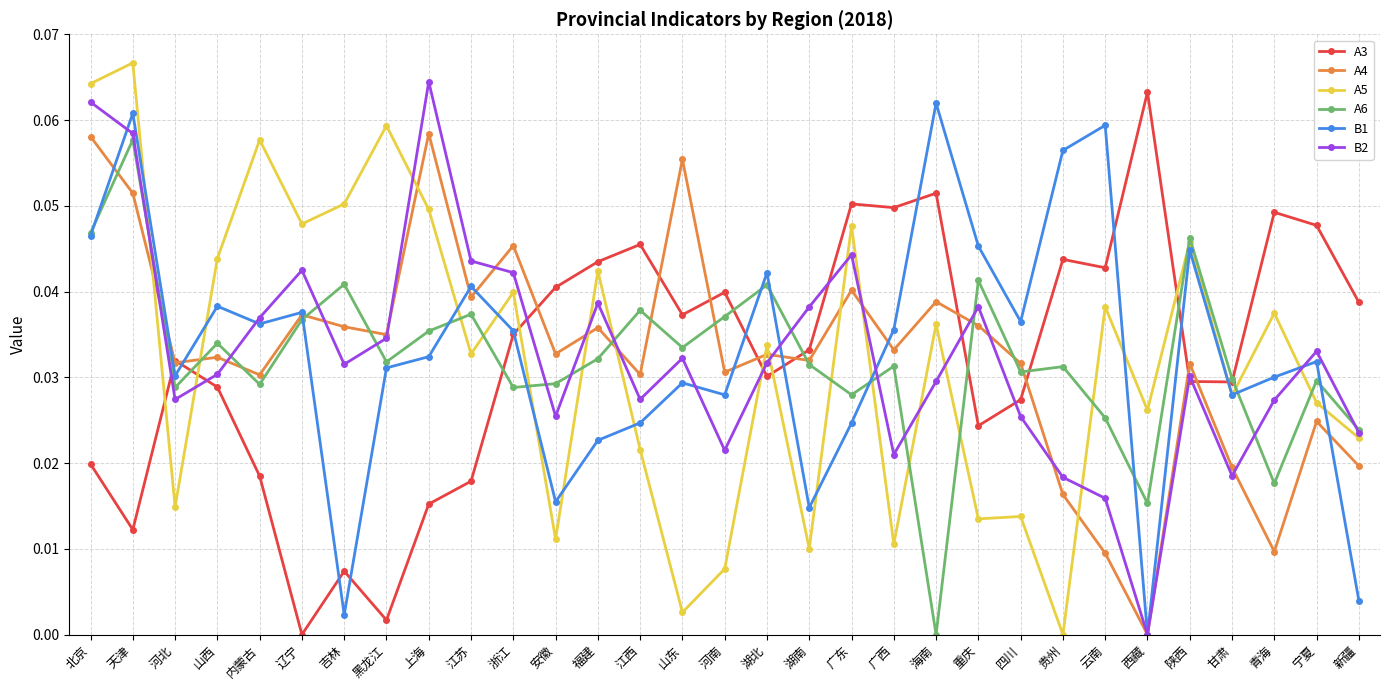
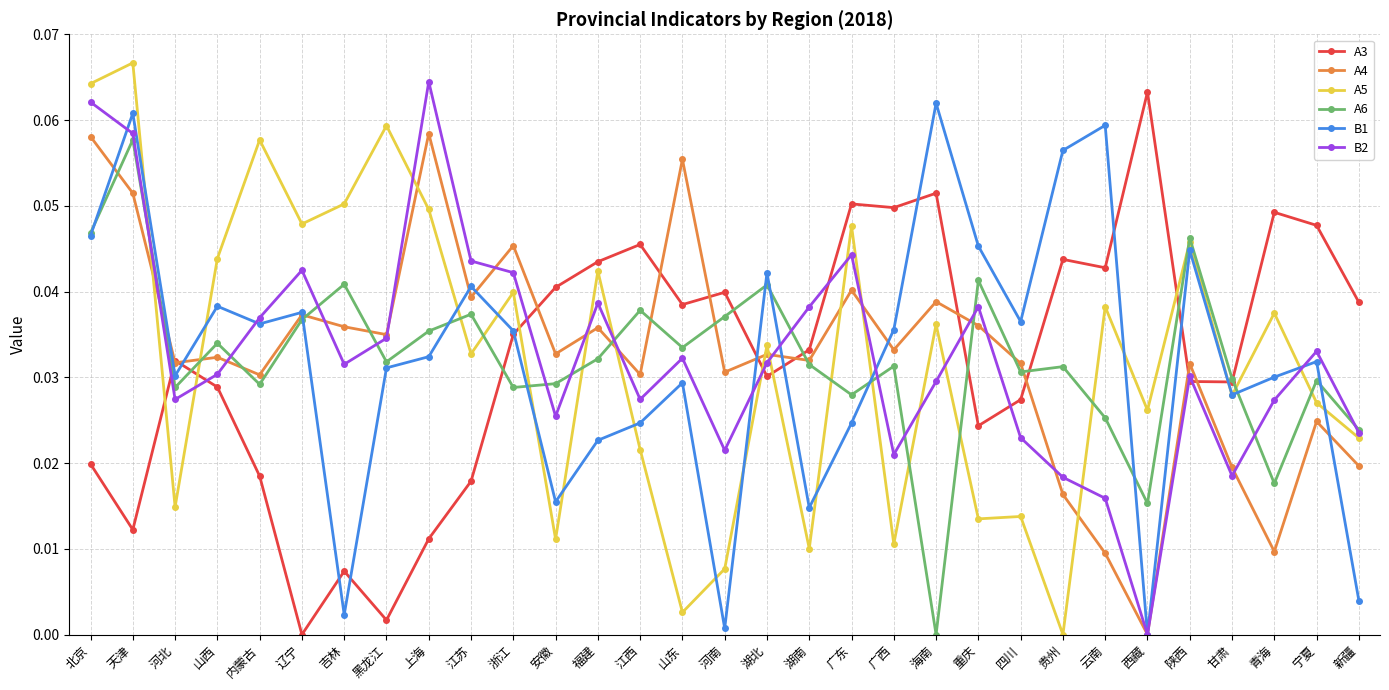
  {
    "A3": {
      "北京": 0.020,
      "天津": 0.012,
      "山西": 0.029,
      "内蒙古": 0.018,
      "辽宁": 0.000,
      "吉林": 0.007,
      "黑龙江": 0.002,
-     "上海": 0.015,
+     "上海": 0.011,
      "江苏": 0.018,
      "浙江": 0.035,
      "安徽": 0.041,
      "福建": 0.043,
      "江西": 0.046,
-     "山东": 0.037,
+     "山东": 0.038,
      "河南": 0.040,
      "湖北": 0.030,
      "湖南": 0.033,
      "广东": 0.050,
      "广西": 0.050,
      "海南": 0.051,
      "重庆": 0.024,
      "四川": 0.027,
      "贵州": 0.044,
      "云南": 0.043,
      "西藏": 0.063,
      "陕西": 0.030,
      "甘肃": 0.029,
      "青海": 0.049,
      "宁夏": 0.048,
      "新疆": 0.039
    },
    "A4": {
      "北京": 0.058,
      "天津": 0.051,
      "山西": 0.032,
      "内蒙古": 0.030,
      "吉林": 0.036,
      "黑龙江": 0.035,
      "上海": 0.058,
      "江苏": 0.039,
      "浙江": 0.045,
      "安徽": 0.033,
      "福建": 0.036,
      "江西": 0.030,
      "山东": 0.055,
      "河南": 0.031,
      "湖北": 0.033,
      "湖南": 0.032,
      "广东": 0.040,
      "广西": 0.033,
      "海南": 0.039,
      "重庆": 0.036,
      "四川": 0.032,
      "贵州": 0.016,
      "云南": 0.009,
      "陕西": 0.032,
      "甘肃": 0.019,
      "青海": 0.010,
      "宁夏": 0.025,
      "新疆": 0.020
    },
    "A5": {
      "北京": 0.064,
      "天津": 0.067,
      "河北": 0.015,
      "山西": 0.044,
      "内蒙古": 0.058,
      "辽宁": 0.048,
      "吉林": 0.050,
      "黑龙江": 0.059,
      "上海": 0.050,
      "江苏": 0.033,
      "浙江": 0.040,
      "安徽": 0.011,
      "福建": 0.042,
      "江西": 0.022,
      "山东": 0.003,
      "河南": 0.008,
      "湖北": 0.034,
      "湖南": 0.010,
      "广东": 0.048,
      "广西": 0.011,
      "海南": 0.036,
      "重庆": 0.013,
      "四川": 0.014,
      "贵州": 0.000,
      "云南": 0.038,
      "西藏": 0.026,
      "陕西": 0.046,
      "青海": 0.037,
      "宁夏": 0.027,
      "新疆": 0.023
    },
    "A6": {
      "北京": 0.047,
      "天津": 0.058,
      "河北": 0.029,
      "山西": 0.034,
      "内蒙古": 0.029,
      "辽宁": 0.037,
      "吉林": 0.041,
      "黑龙江": 0.032,
      "上海": 0.035,
      "江苏": 0.037,
      "浙江": 0.029,
      "安徽": 0.029,
      "福建": 0.032,
      "江西": 0.038,
      "山东": 0.033,
      "河南": 0.037,
      "湖北": 0.041,
      "湖南": 0.032,
      "广东": 0.028,
      "广西": 0.031,
      "海南": 0.000,
      "重庆": 0.041,
      "四川": 0.031,
      "贵州": 0.031,
      "云南": 0.025,
      "西藏": 0.015,
      "陕西": 0.046,
      "甘肃": 0.030,
      "青海": 0.018,
      "宁夏": 0.030,
      "新疆": 0.024
    },
    "B1": {
      "北京": 0.047,
      "天津": 0.061,
      "河北": 0.030,
      "山西": 0.038,
      "内蒙古": 0.036,
      "吉林": 0.002,
      "黑龙江": 0.031,
      "上海": 0.032,
      "江苏": 0.041,
      "浙江": 0.035,
      "安徽": 0.015,
      "福建": 0.023,
      "江西": 0.025,
      "山东": 0.029,
-     "河南": 0.028,
+     "河南": 0.001,
      "湖北": 0.042,
      "湖南": 0.015,
      "广东": 0.025,
      "广西": 0.036,
      "海南": 0.062,
      "重庆": 0.045,
      "四川": 0.037,
      "贵州": 0.056,
      "云南": 0.059,
      "陕西": 0.045,
      "青海": 0.030,
      "宁夏": 0.032,
      "新疆": 0.004
    },
    "B2": {
      "北京": 0.062,
      "天津": 0.058,
      "河北": 0.027,
      "山西": 0.030,
      "内蒙古": 0.037,
      "辽宁": 0.042,
      "吉林": 0.032,
      "黑龙江": 0.035,
      "上海": 0.064,
      "江苏": 0.044,
      "浙江": 0.042,
      "安徽": 0.025,
      "福建": 0.039,
      "江西": 0.027,
      "山东": 0.032,
      "河南": 0.021,
      "湖北": 0.032,
      "湖南": 0.038,
      "广东": 0.044,
      "广西": 0.021,
      "海南": 0.030,
      "重庆": 0.038,
-     "四川": 0.025,
+     "四川": 0.023,
      "贵州": 0.018,
      "云南": 0.016,
      "陕西": 0.030,
      "甘肃": 0.019,
      "青海": 0.027,
      "宁夏": 0.033,
      "新疆": 0.024
    }
  }
